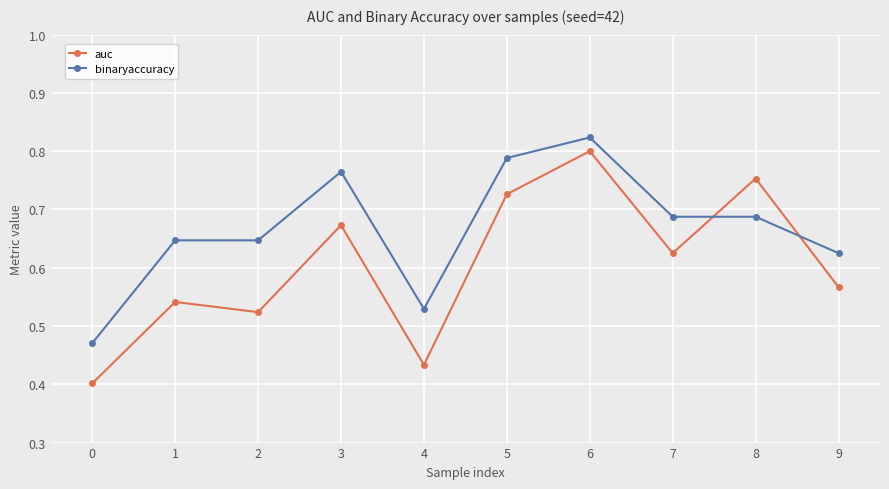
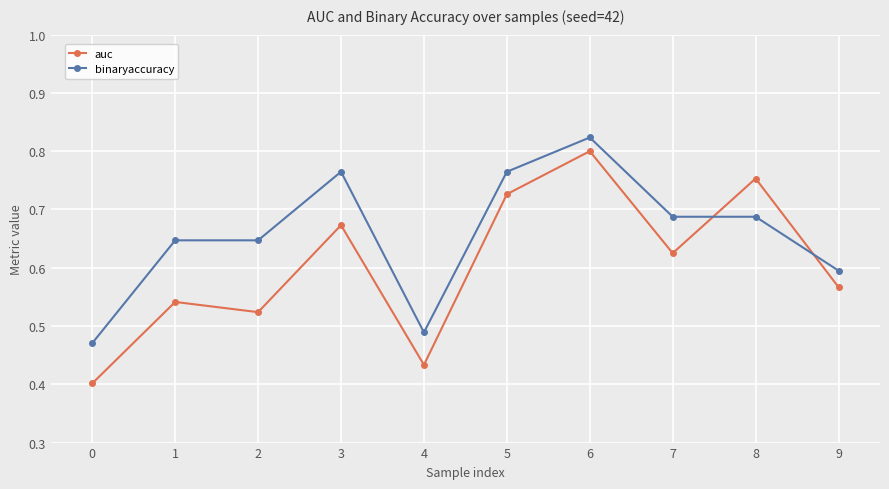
  {
    "auc": {
      "0": 0.40,
      "1": 0.54,
      "2": 0.52,
      "3": 0.67,
      "4": 0.43,
      "5": 0.73,
      "6": 0.80,
      "7": 0.63,
      "8": 0.75,
      "9": 0.57
    },
    "binaryaccuracy": {
      "0": 0.47,
      "1": 0.65,
      "2": 0.65,
      "3": 0.76,
-     "4": 0.53,
-     "5": 0.79,
+     "4": 0.49,
+     "5": 0.76,
      "6": 0.82,
      "7": 0.69,
      "8": 0.69,
-     "9": 0.63
+     "9": 0.60
    }
  }
